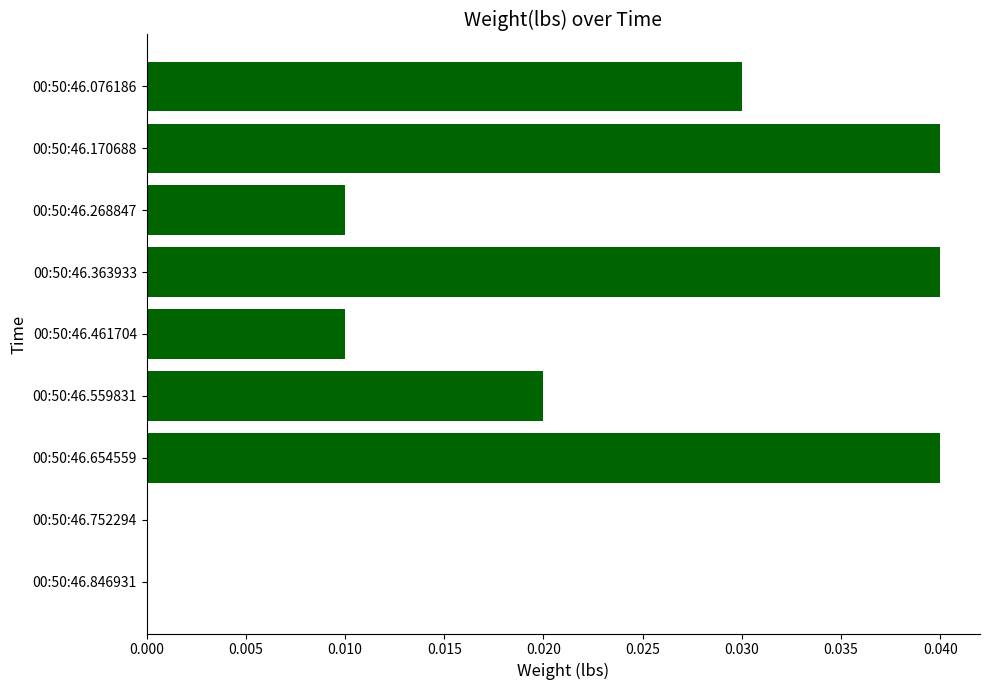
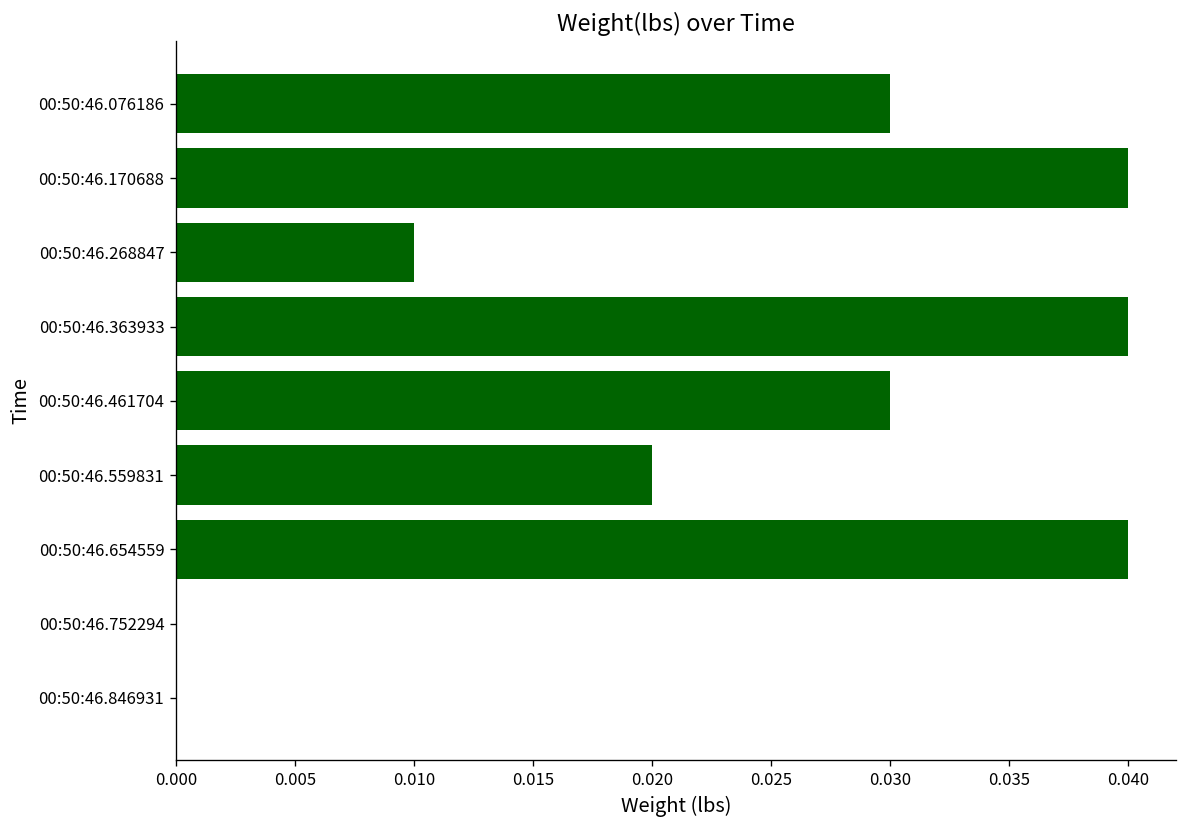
  {
    "00:50:46.076186": 0.03,
    "00:50:46.170688": 0.04,
    "00:50:46.268847": 0.01,
    "00:50:46.363933": 0.04,
-   "00:50:46.461704": 0.01,
+   "00:50:46.461704": 0.03,
    "00:50:46.559831": 0.02,
    "00:50:46.654559": 0.04,
    "00:50:46.752294": 0.00,
    "00:50:46.846931": 0.00
  }
